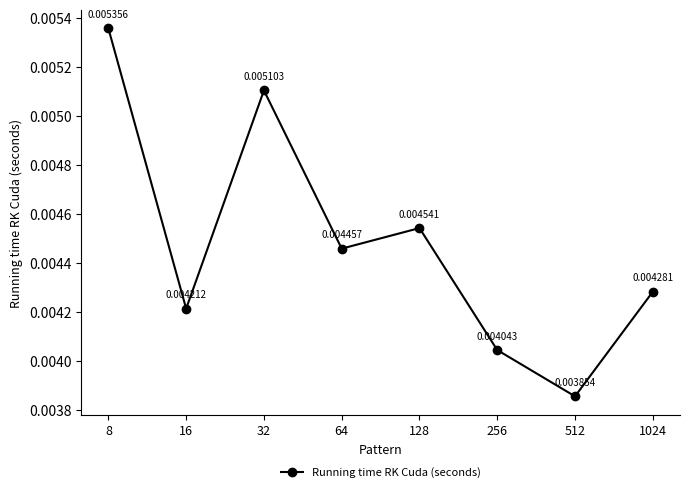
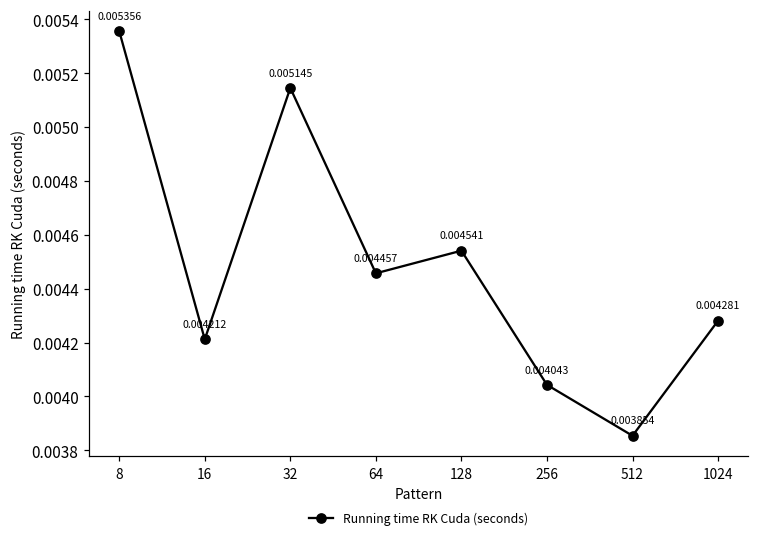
  {
    "8": 0.005356,
    "16": 0.004212,
-   "32": 0.005103,
+   "32": 0.005145,
    "64": 0.004457,
    "128": 0.004541,
    "256": 0.004043,
    "512": 0.003854,
    "1024": 0.004281
  }
